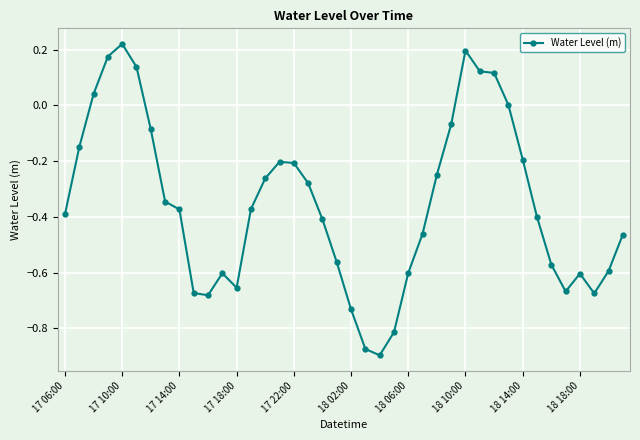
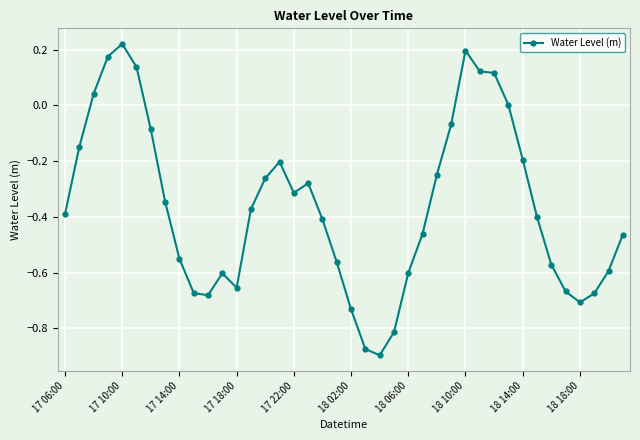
  {
    "17 06:00": -0.39,
    "17 10:00": 0.22,
-   "17 14:00": -0.37,
+   "17 14:00": -0.55,
    "17 18:00": -0.65,
-   "17 22:00": -0.21,
+   "17 22:00": -0.31,
    "18 02:00": -0.73,
    "18 06:00": -0.60,
    "18 10:00": 0.20,
    "18 14:00": -0.19,
-   "18 18:00": -0.60
+   "18 18:00": -0.71
  }
